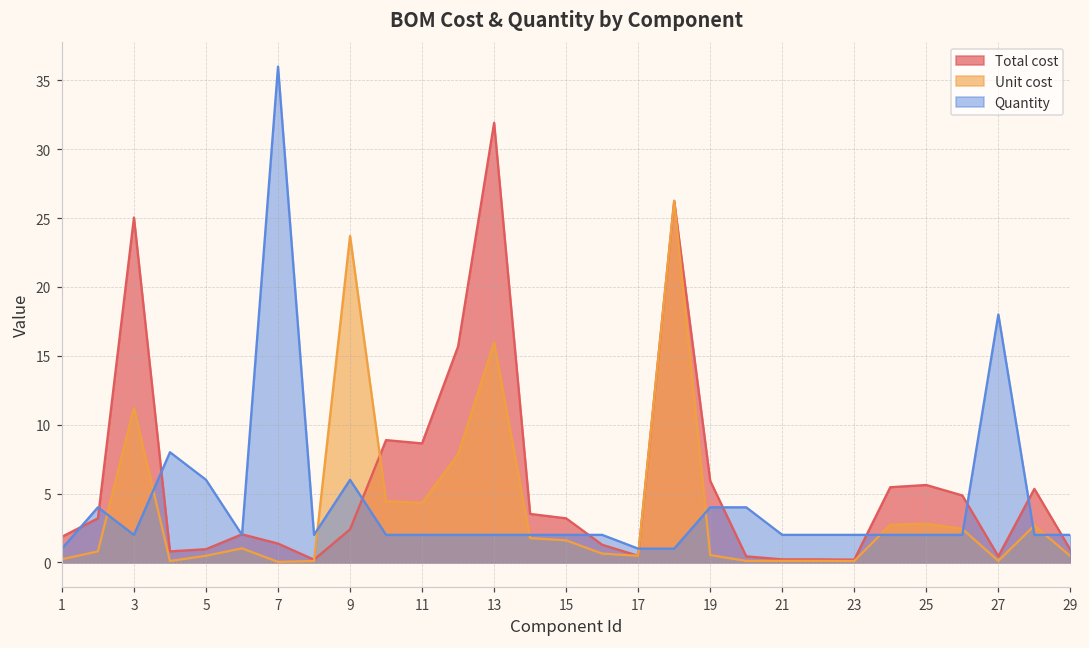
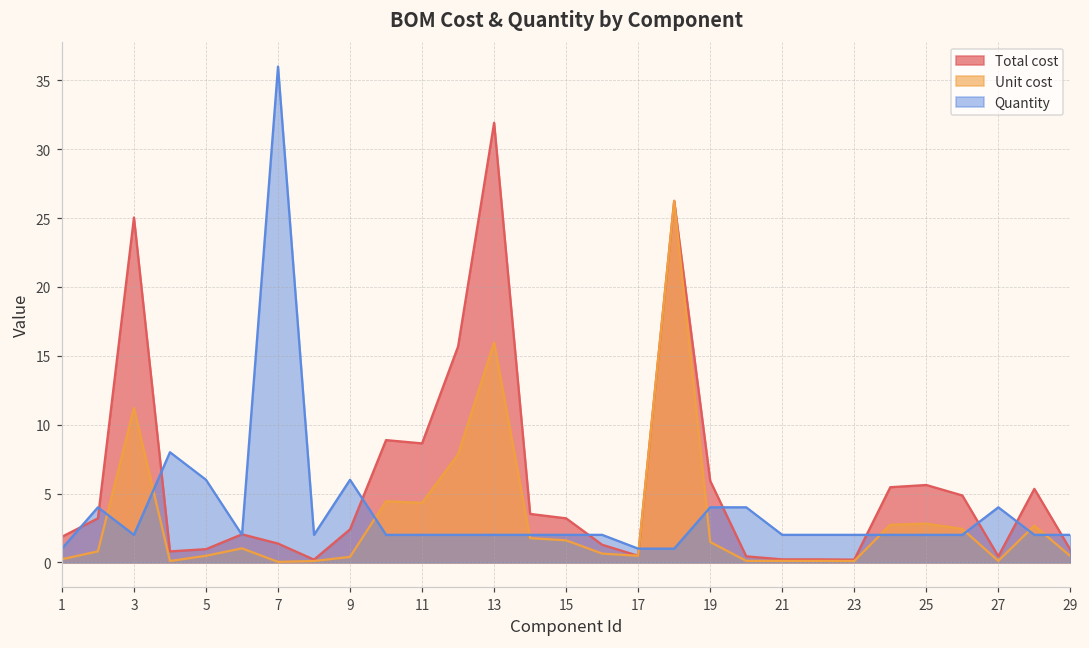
  {
    "Total cost": {
      "1": 1.9,
      "3": 25.0,
      "5": 1.0,
      "7": 1.4,
      "9": 2.4,
      "11": 8.6,
      "13": 31.9,
      "15": 3.2,
      "19": 5.9,
      "25": 5.6,
      "27": 0.4,
      "29": 0.9
    },
    "Unit cost": {
      "1": 0.2,
      "3": 11.2,
      "5": 0.5,
      "7": 0.0,
-     "9": 23.7,
+     "9": 0.4,
      "11": 4.3,
      "13": 16.0,
      "15": 1.6,
-     "19": 0.5,
+     "19": 1.5,
      "25": 2.8,
      "27": 0.1,
      "29": 0.5
    },
    "Quantity": {
      "1": 1,
      "3": 2,
      "5": 6,
      "7": 36,
      "9": 6,
      "11": 2,
      "13": 2,
      "15": 2,
      "17": 1,
      "19": 4,
      "21": 2,
      "23": 2,
      "25": 2,
-     "27": 18,
+     "27": 4,
      "29": 2
    }
  }
